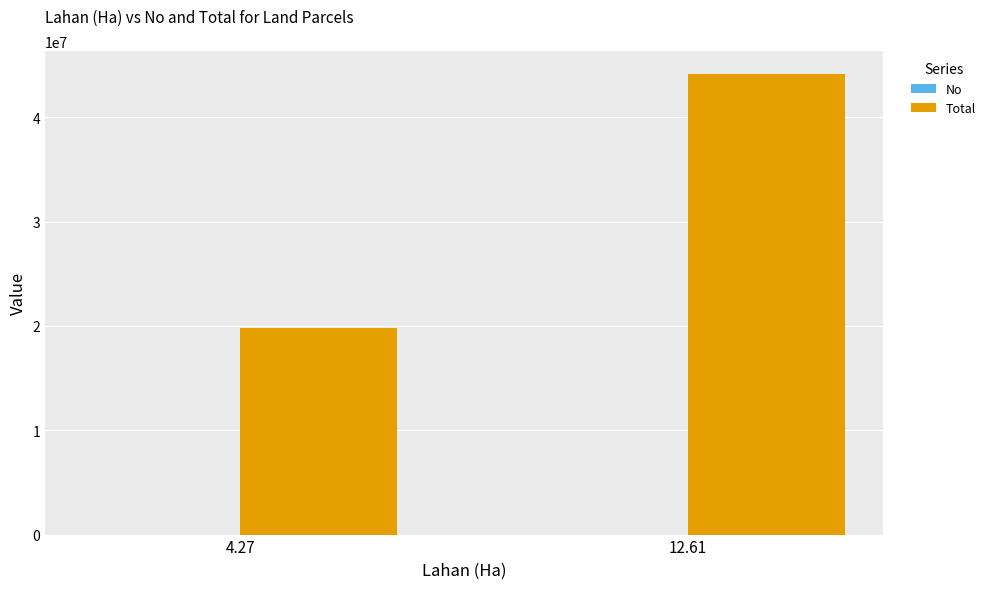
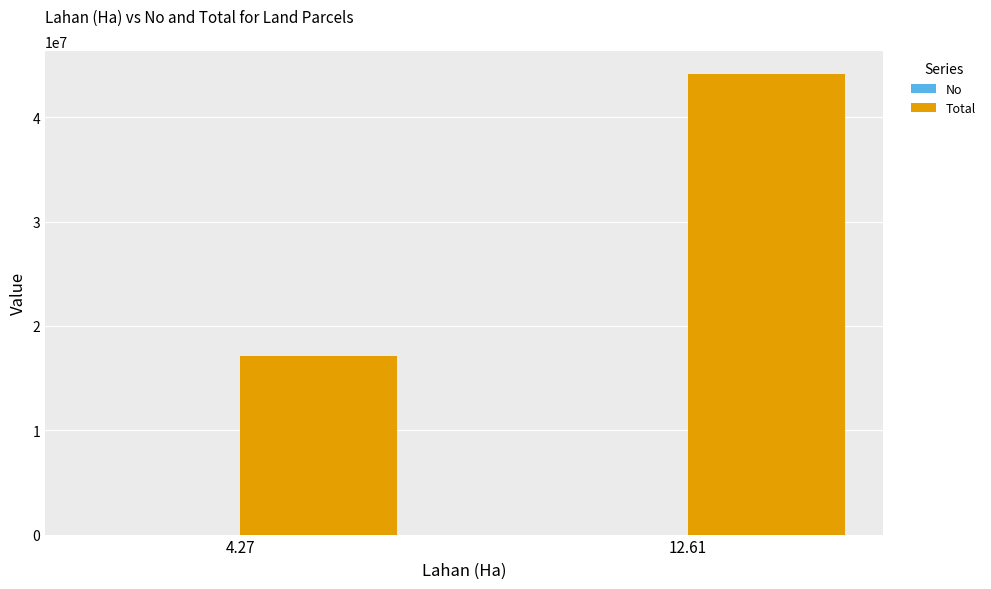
  {
    "Total": {
-     "4.27": 19800000,
+     "4.27": 17100000,
      "12.61": 44100000
    }
  }
